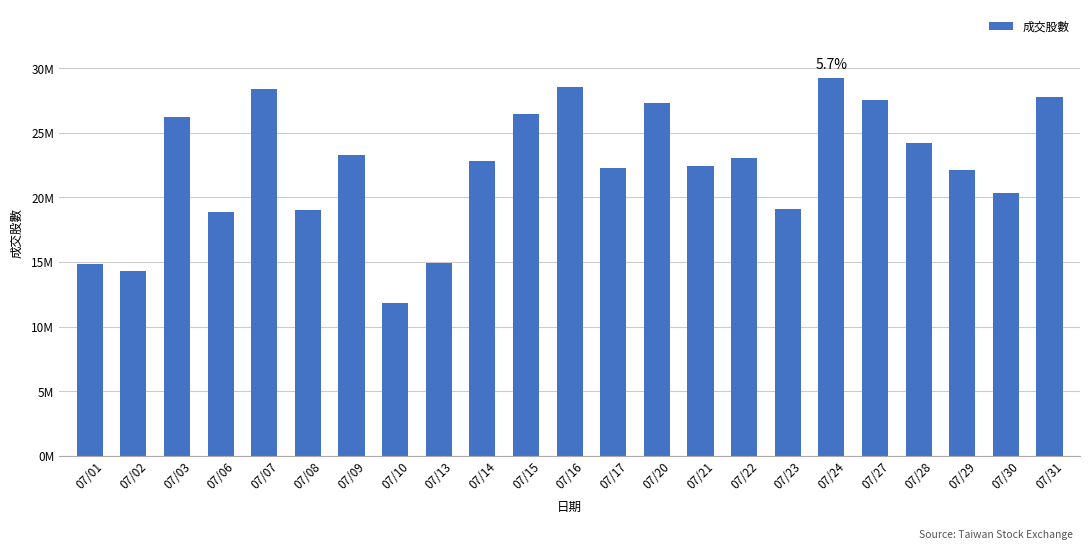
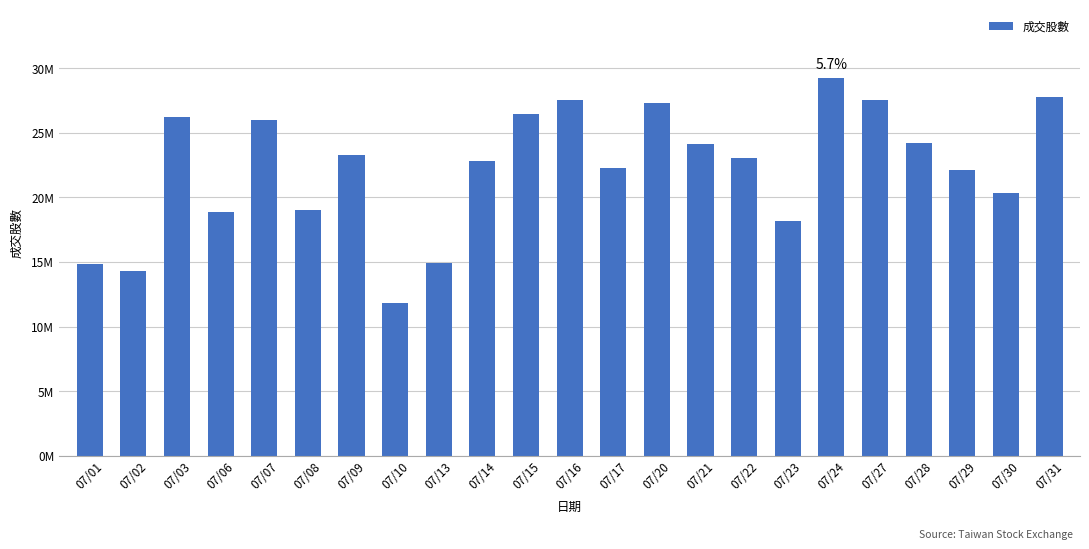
  {
    "07/01": 14800000,
    "07/02": 14300000,
    "07/03": 26200000,
    "07/06": 18900000,
-   "07/07": 28400000,
+   "07/07": 26000000,
    "07/08": 19000000,
    "07/09": 23300000,
    "07/10": 11900000,
    "07/13": 15000000,
    "07/14": 22800000,
    "07/15": 26500000,
-   "07/16": 28500000,
+   "07/16": 27600000,
    "07/17": 22300000,
    "07/20": 27300000,
-   "07/21": 22400000,
+   "07/21": 24100000,
    "07/22": 23100000,
-   "07/23": 19100000,
+   "07/23": 18200000,
    "07/27": 27500000,
    "07/28": 24200000,
    "07/29": 22100000,
    "07/30": 20300000,
    "07/31": 27800000
  }
